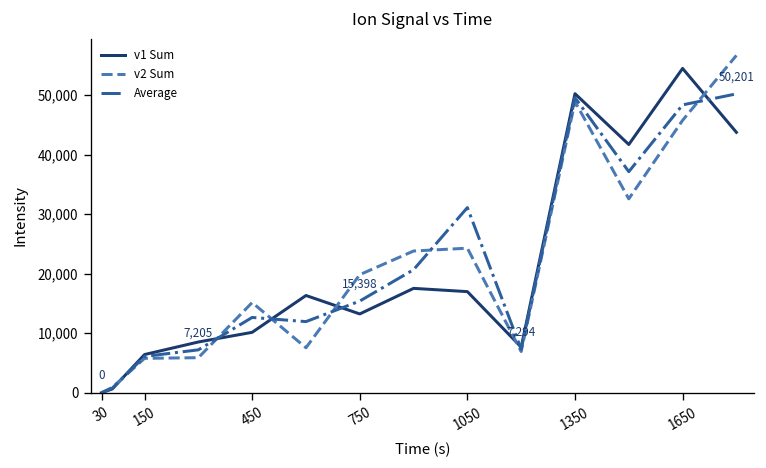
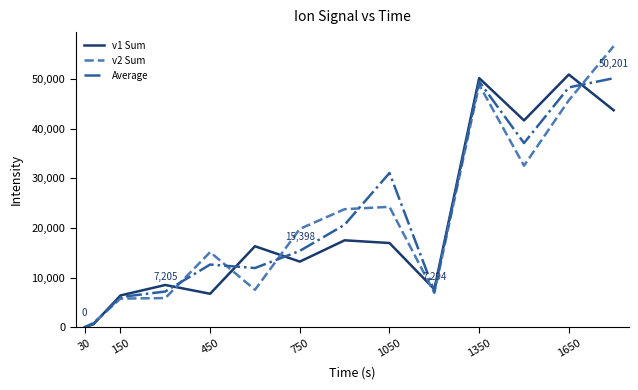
  {
    "v1 Sum": {
-     "450": "10,000",
+     "450": "7,000",
      "750": "13,000",
      "1050": "17,000",
      "1350": "50,000",
-     "1650": "54,000"
+     "1650": "51,000"
    }
  }
